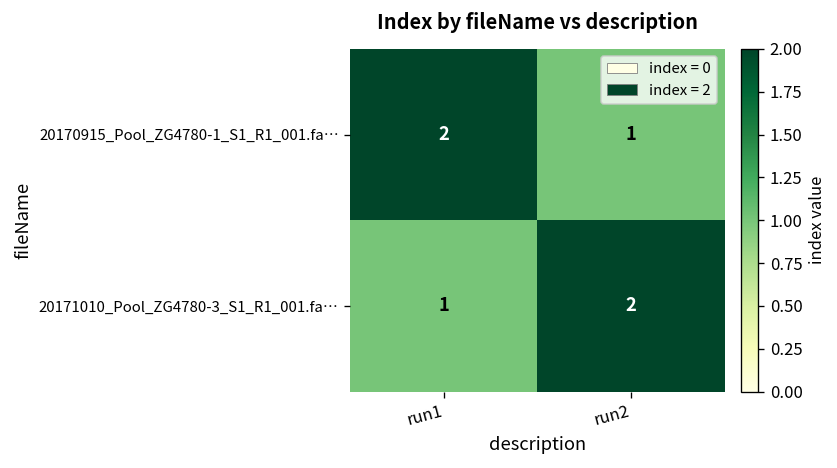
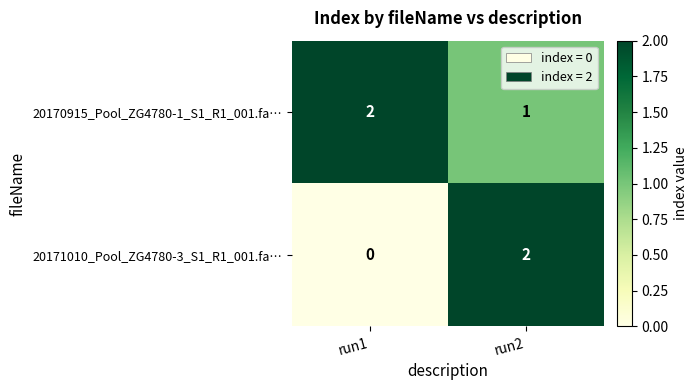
  {
    "20170915_Pool_ZG4780-1_S1_R1_001.fa…": {
      "run1": 2,
      "run2": 1
    },
    "20171010_Pool_ZG4780-3_S1_R1_001.fa…": {
-     "run1": 1,
+     "run1": 0,
      "run2": 2
    }
  }
